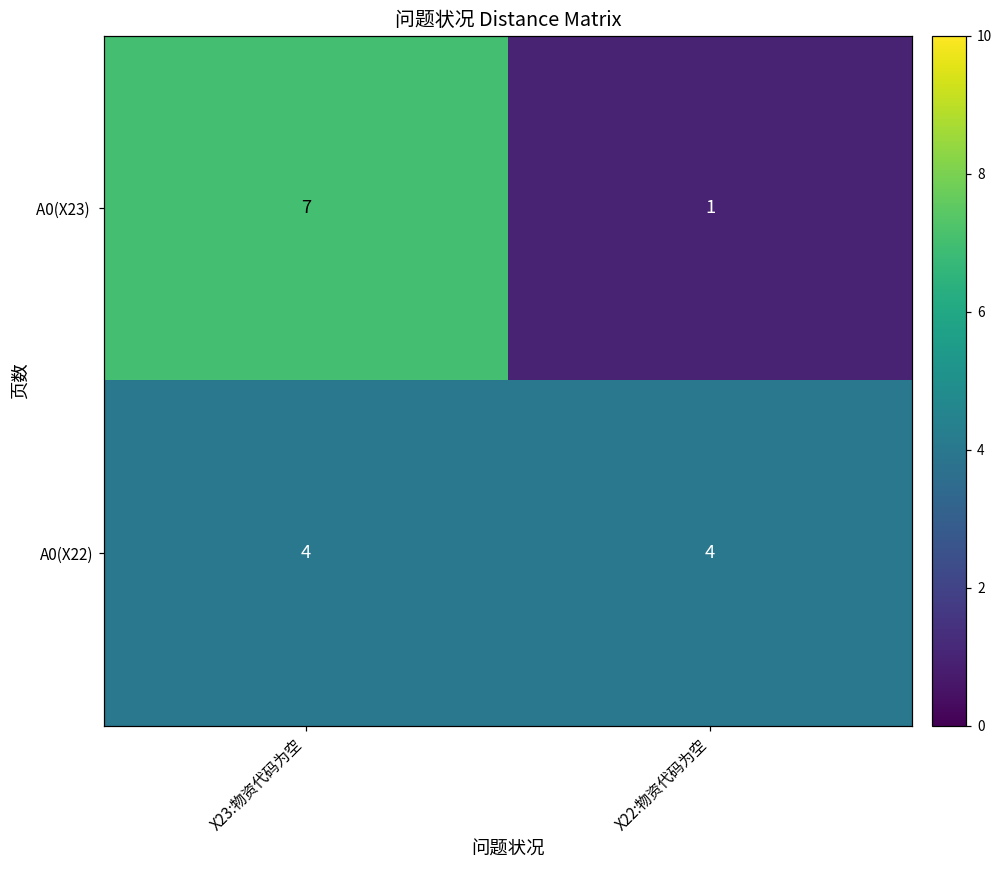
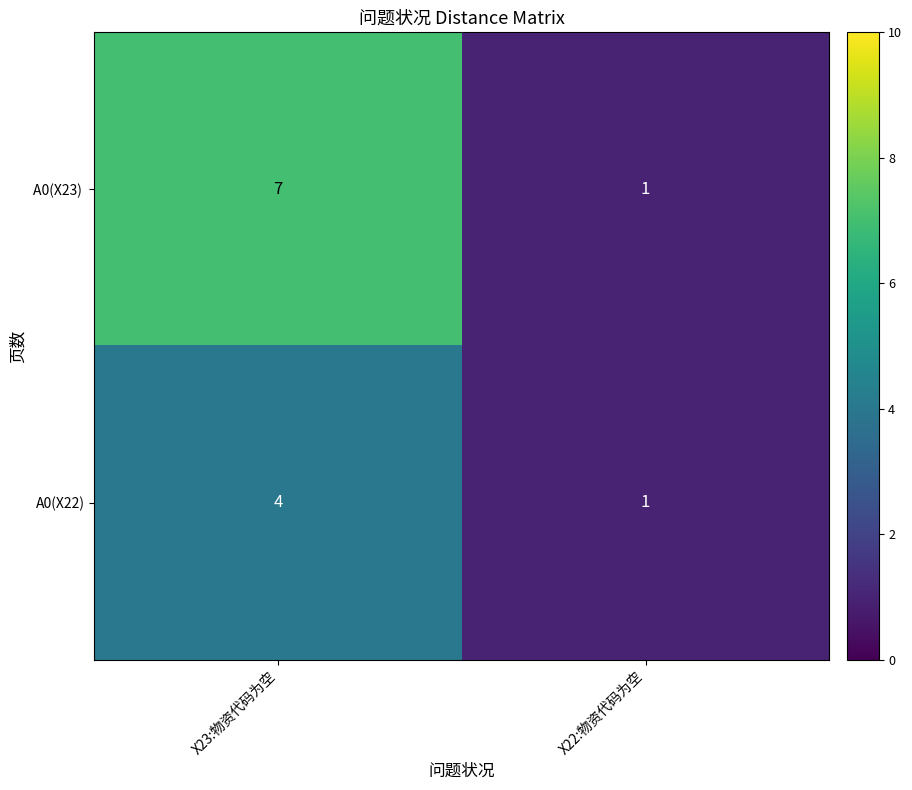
  {
    "A0(X23)": {
      "X23:物资代码为空": 7,
      "X22:物资代码为空": 1
    },
    "A0(X22)": {
      "X23:物资代码为空": 4,
-     "X22:物资代码为空": 4
+     "X22:物资代码为空": 1
    }
  }
